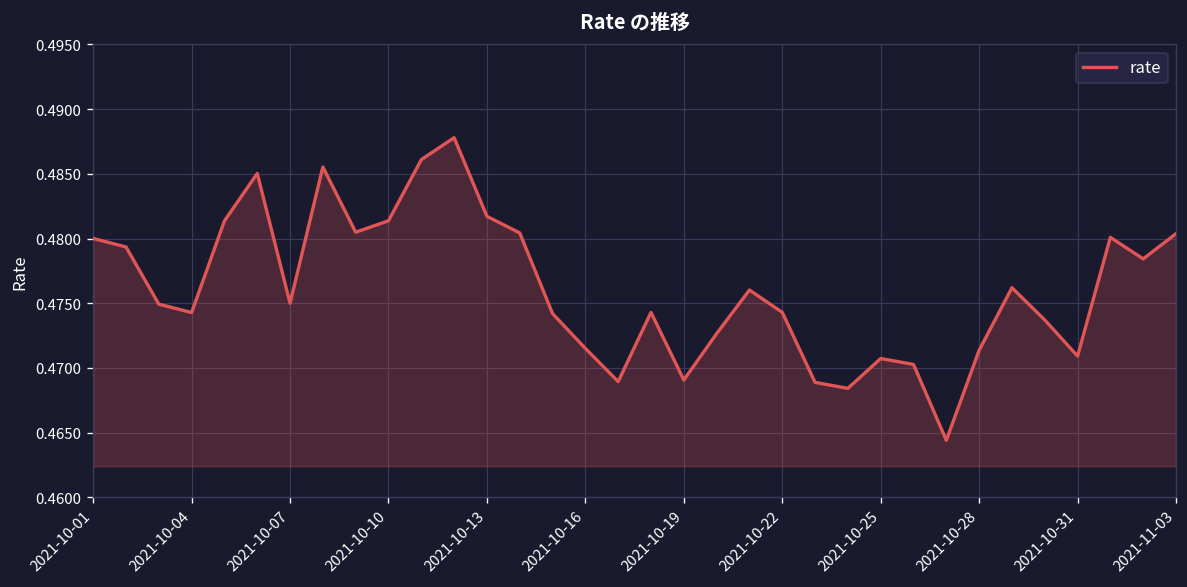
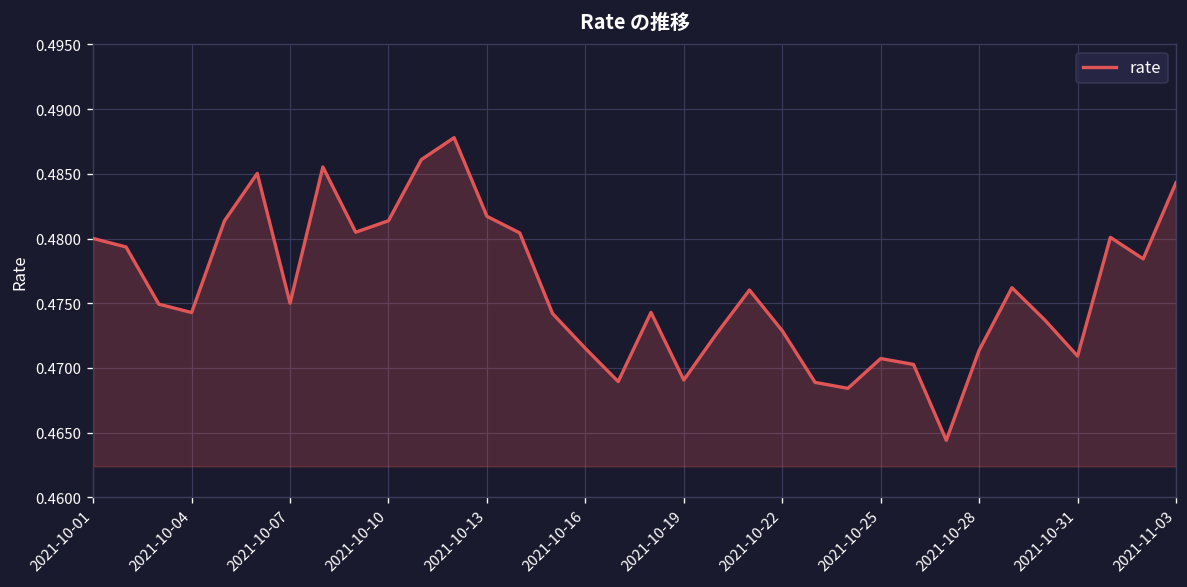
  {
    "2021-10-01": 0.4800,
    "2021-10-04": 0.4743,
    "2021-10-07": 0.4750,
    "2021-10-10": 0.4814,
    "2021-10-13": 0.4817,
    "2021-10-16": 0.4715,
    "2021-10-19": 0.4691,
-   "2021-10-22": 0.4743,
+   "2021-10-22": 0.4729,
    "2021-10-25": 0.4707,
    "2021-10-28": 0.4714,
    "2021-10-31": 0.4709,
-   "2021-11-03": 0.4804
+   "2021-11-03": 0.4843
  }
